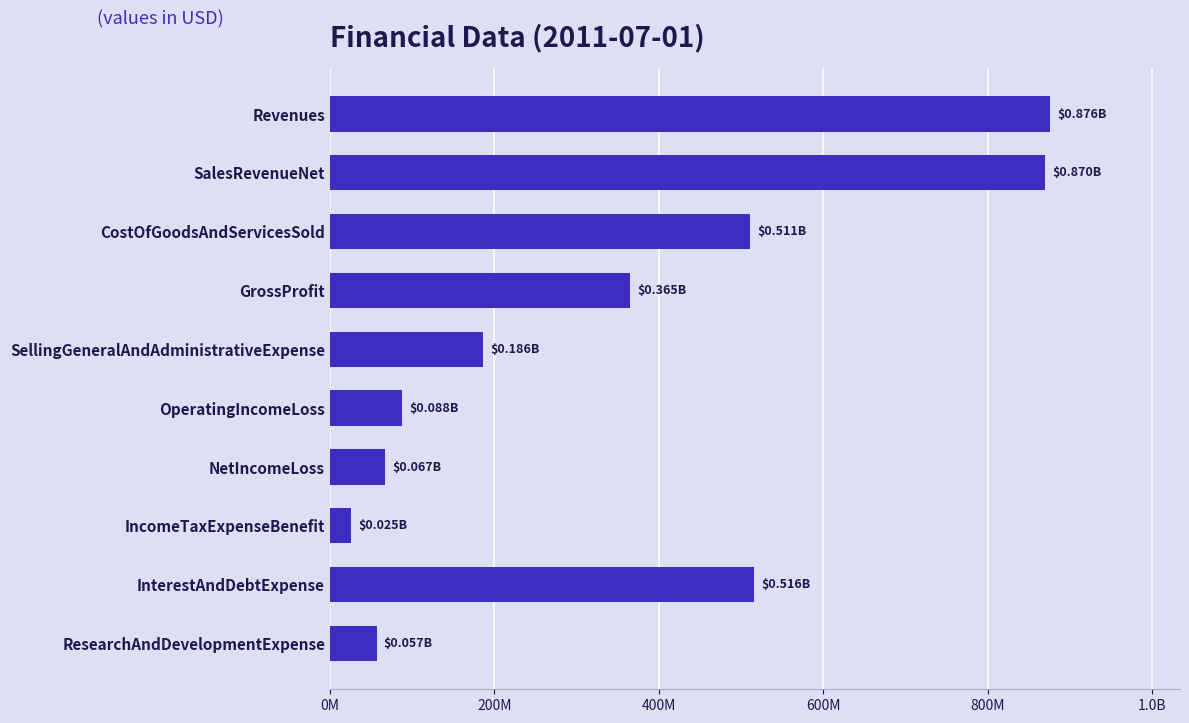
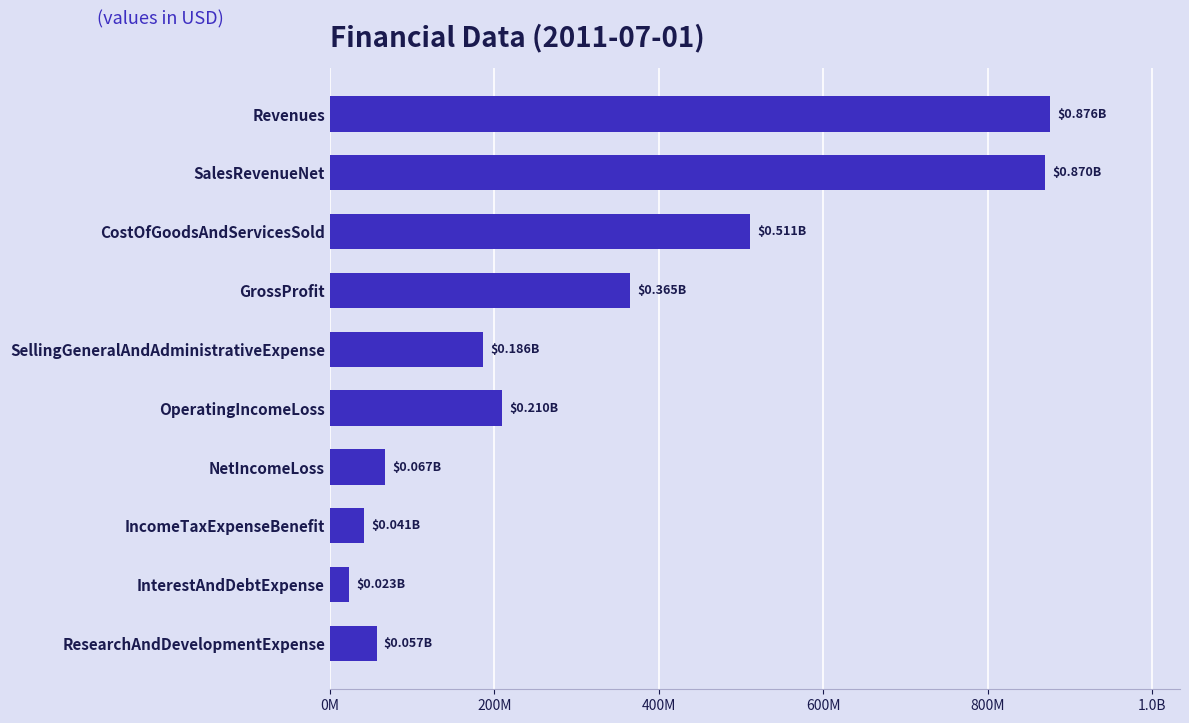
  {
    "Revenues": "$0.876B",
    "SalesRevenueNet": "$0.870B",
    "CostOfGoodsAndServicesSold": "$0.511B",
    "GrossProfit": "$0.365B",
    "SellingGeneralAndAdministrativeExpense": "$0.186B",
-   "OperatingIncomeLoss": "$0.088B",
+   "OperatingIncomeLoss": "$0.210B",
    "NetIncomeLoss": "$0.067B",
-   "IncomeTaxExpenseBenefit": "$0.025B",
-   "InterestAndDebtExpense": "$0.516B",
+   "IncomeTaxExpenseBenefit": "$0.041B",
+   "InterestAndDebtExpense": "$0.023B",
    "ResearchAndDevelopmentExpense": "$0.057B"
  }
